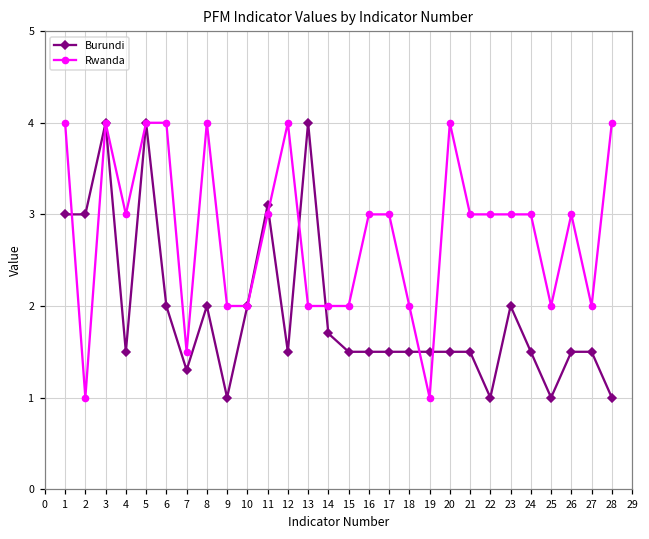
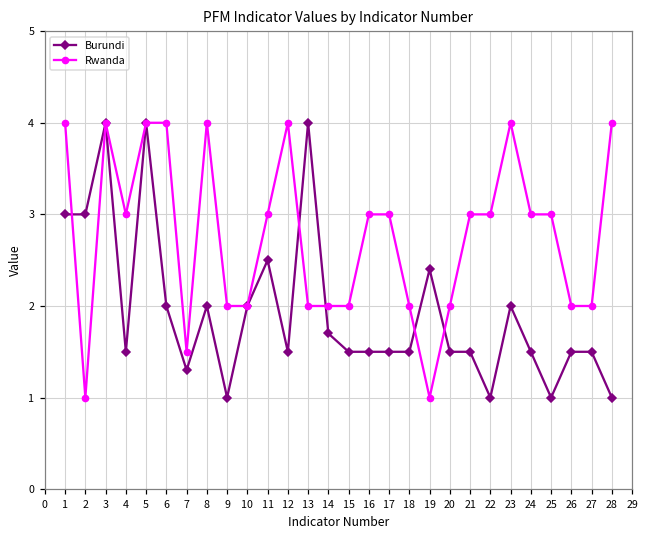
  {
    "Burundi": {
      "1": 3.0,
      "2": 3.0,
      "4": 1.5,
      "6": 2.0,
      "7": 1.3,
      "8": 2.0,
      "9": 1.0,
-     "11": 3.1,
+     "11": 2.5,
      "12": 1.5,
      "13": 4.0,
      "14": 1.7,
      "15": 1.5,
      "16": 1.5,
      "17": 1.5,
      "18": 1.5,
-     "19": 1.5,
+     "19": 2.4,
      "20": 1.5,
      "21": 1.5,
      "22": 1.0,
      "23": 2.0,
      "24": 1.5,
      "25": 1.0,
      "26": 1.5,
      "27": 1.5,
      "28": 1.0
    },
    "Rwanda": {
      "1": 4,
      "2": 1,
      "4": 3,
      "6": 4,
      "7": 1.5,
      "8": 4,
      "9": 2,
      "11": 3,
      "12": 4,
      "13": 2,
      "14": 2,
      "15": 2,
      "16": 3,
      "17": 3,
      "18": 2,
      "19": 1,
-     "20": 4,
+     "20": 2,
      "21": 3,
      "22": 3,
-     "23": 3,
+     "23": 4,
      "24": 3,
-     "25": 2,
-     "26": 3,
+     "25": 3,
+     "26": 2,
      "27": 2,
      "28": 4
    }
  }
